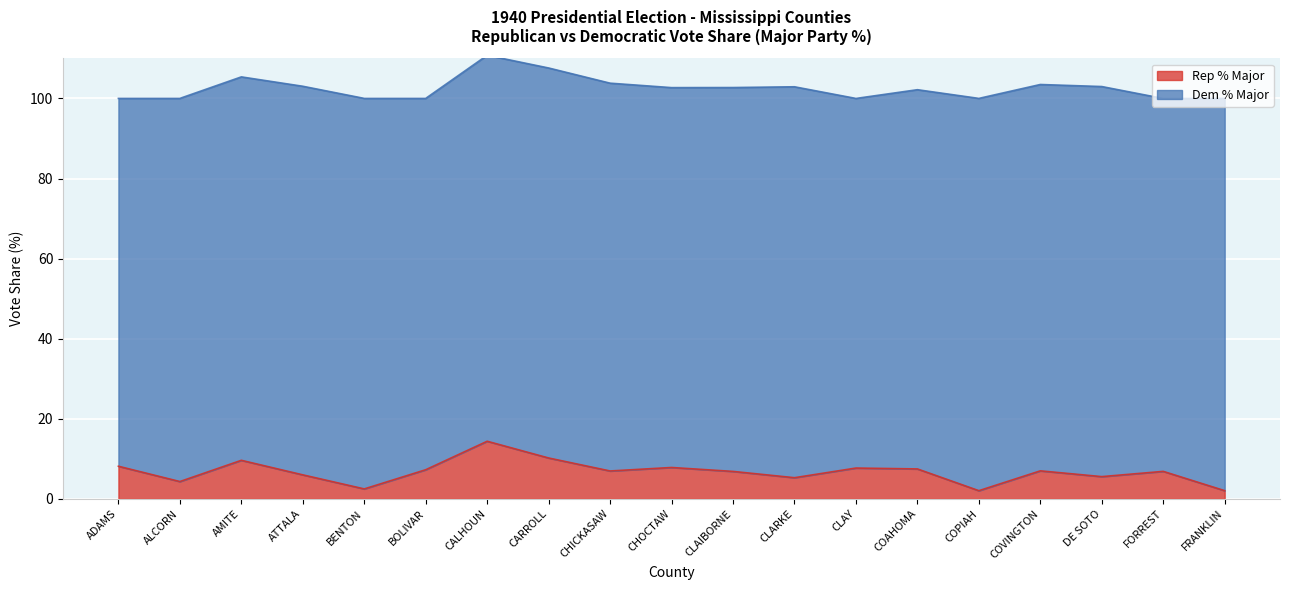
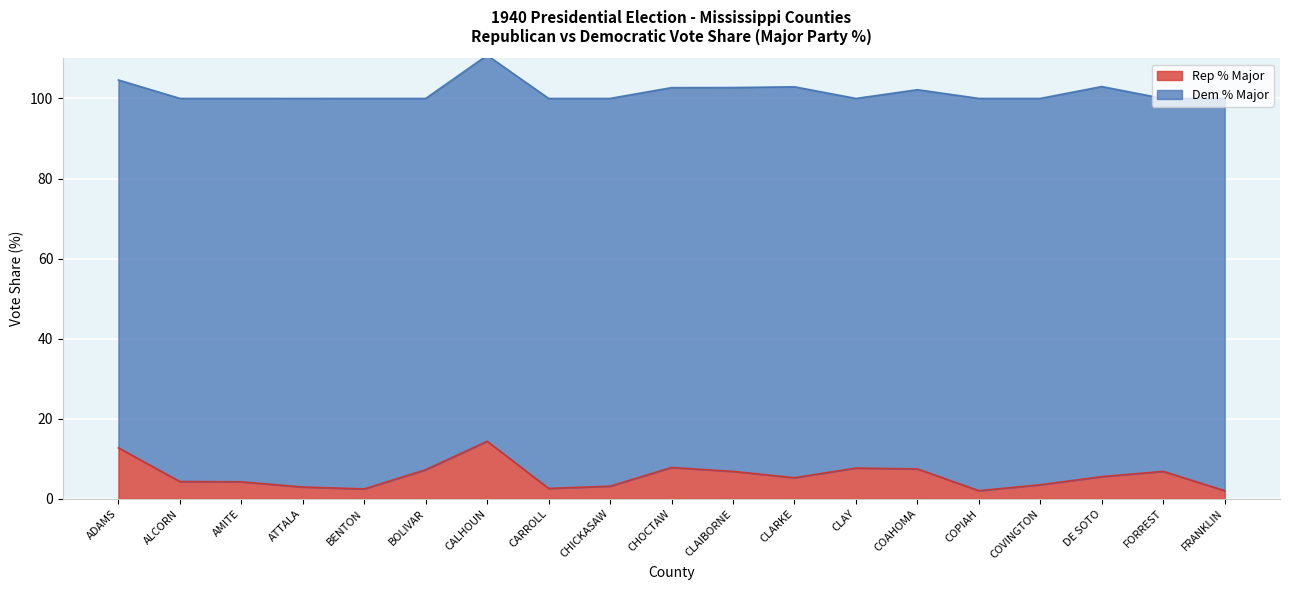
  {
    "Rep % Major": {
-     "ADAMS": 8,
+     "ADAMS": 13,
      "ALCORN": 4,
-     "AMITE": 10,
-     "ATTALA": 6,
+     "AMITE": 4,
+     "ATTALA": 3,
      "BENTON": 3,
      "BOLIVAR": 7,
      "CALHOUN": 14,
-     "CARROLL": 10,
-     "CHICKASAW": 7,
+     "CARROLL": 3,
+     "CHICKASAW": 3,
      "CHOCTAW": 8,
      "CLAIBORNE": 7,
      "CLARKE": 5,
      "CLAY": 8,
      "COAHOMA": 7,
      "COPIAH": 2,
-     "COVINGTON": 7,
+     "COVINGTON": 4,
      "DE SOTO": 6,
      "FORREST": 7,
      "FRANKLIN": 2
    },
    "Dem % Major": {
      "ADAMS": 92,
      "ALCORN": 96,
      "AMITE": 96,
      "ATTALA": 97,
      "BENTON": 98,
      "BOLIVAR": 93,
      "CARROLL": 97,
      "CHICKASAW": 97,
      "CHOCTAW": 95,
      "CLAIBORNE": 96,
      "CLARKE": 98,
      "CLAY": 92,
      "COAHOMA": 95,
      "COPIAH": 98,
      "COVINGTON": 96,
      "DE SOTO": 97
    }
  }
